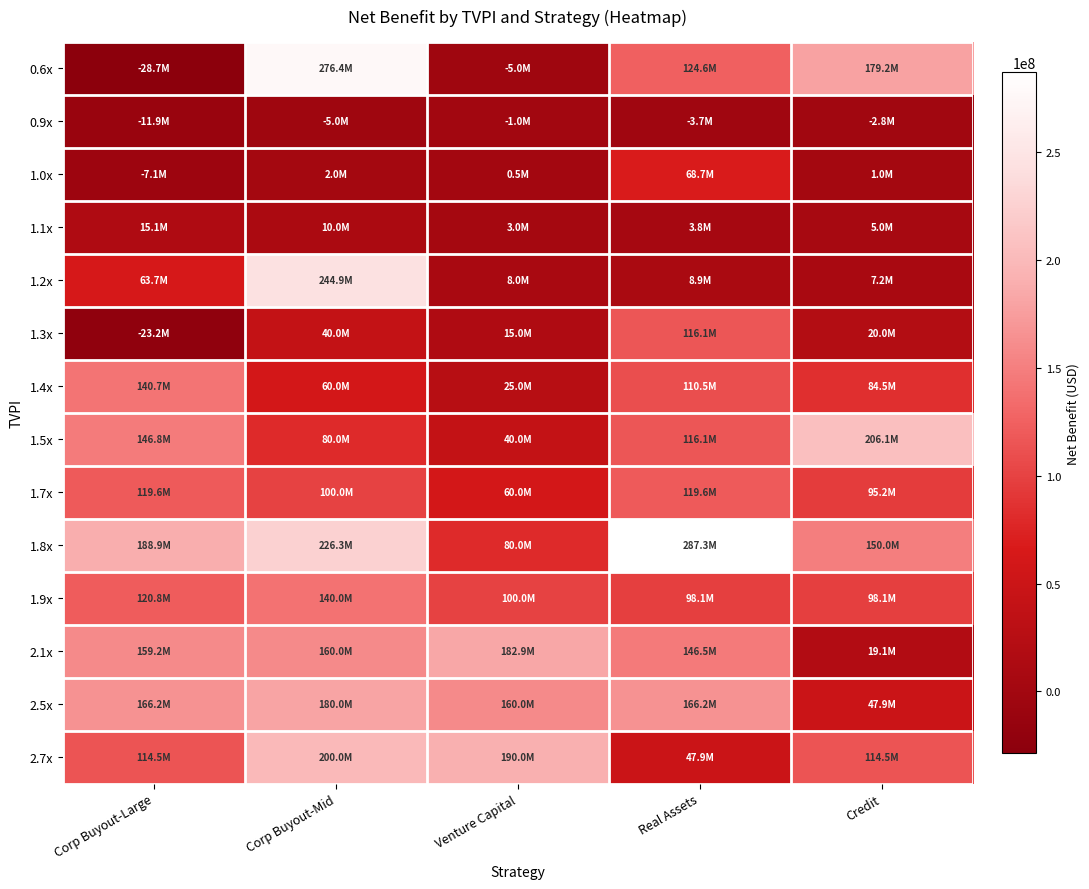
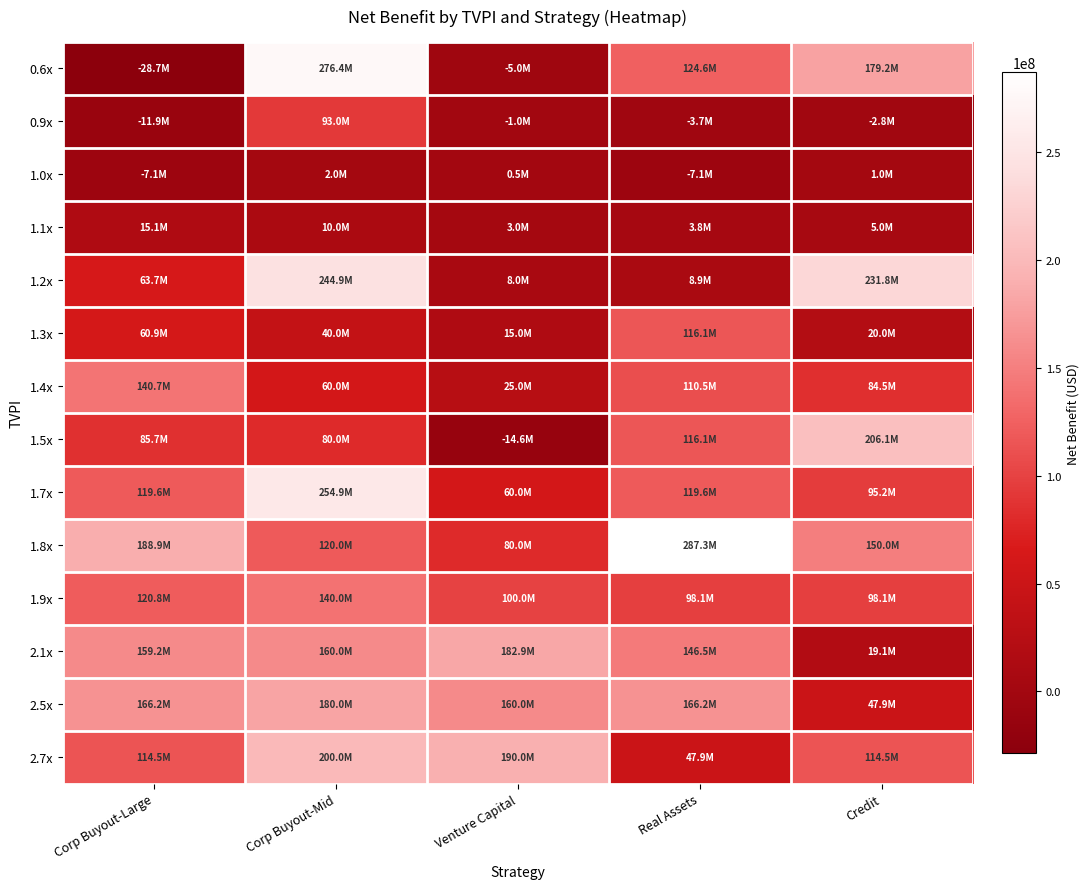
  {
    "0.6x": {
      "Corp Buyout-Large": "-28.7M",
      "Corp Buyout-Mid": "276.4M",
      "Venture Capital": "-5.0M",
      "Real Assets": "124.6M",
      "Credit": "179.2M"
    },
    "0.9x": {
      "Corp Buyout-Large": "-11.9M",
-     "Corp Buyout-Mid": "-5.0M",
+     "Corp Buyout-Mid": "93.0M",
      "Venture Capital": "-1.0M",
      "Real Assets": "-3.7M",
      "Credit": "-2.8M"
    },
    "1.0x": {
      "Corp Buyout-Large": "-7.1M",
      "Corp Buyout-Mid": "2.0M",
      "Venture Capital": "0.5M",
-     "Real Assets": "68.7M",
+     "Real Assets": "-7.1M",
      "Credit": "1.0M"
    },
    "1.1x": {
      "Corp Buyout-Large": "15.1M",
      "Corp Buyout-Mid": "10.0M",
      "Venture Capital": "3.0M",
      "Real Assets": "3.8M",
      "Credit": "5.0M"
    },
    "1.2x": {
      "Corp Buyout-Large": "63.7M",
      "Corp Buyout-Mid": "244.9M",
      "Venture Capital": "8.0M",
      "Real Assets": "8.9M",
-     "Credit": "7.2M"
+     "Credit": "231.8M"
    },
    "1.3x": {
-     "Corp Buyout-Large": "-23.2M",
+     "Corp Buyout-Large": "60.9M",
      "Corp Buyout-Mid": "40.0M",
      "Venture Capital": "15.0M",
      "Real Assets": "116.1M",
      "Credit": "20.0M"
    },
    "1.4x": {
      "Corp Buyout-Large": "140.7M",
      "Corp Buyout-Mid": "60.0M",
      "Venture Capital": "25.0M",
      "Real Assets": "110.5M",
      "Credit": "84.5M"
    },
    "1.5x": {
-     "Corp Buyout-Large": "146.8M",
+     "Corp Buyout-Large": "85.7M",
      "Corp Buyout-Mid": "80.0M",
-     "Venture Capital": "40.0M",
+     "Venture Capital": "-14.6M",
      "Real Assets": "116.1M",
      "Credit": "206.1M"
    },
    "1.7x": {
      "Corp Buyout-Large": "119.6M",
-     "Corp Buyout-Mid": "100.0M",
+     "Corp Buyout-Mid": "254.9M",
      "Venture Capital": "60.0M",
      "Real Assets": "119.6M",
      "Credit": "95.2M"
    },
    "1.8x": {
      "Corp Buyout-Large": "188.9M",
-     "Corp Buyout-Mid": "226.3M",
+     "Corp Buyout-Mid": "120.0M",
      "Venture Capital": "80.0M",
      "Real Assets": "287.3M",
      "Credit": "150.0M"
    },
    "1.9x": {
      "Corp Buyout-Large": "120.8M",
      "Corp Buyout-Mid": "140.0M",
      "Venture Capital": "100.0M",
      "Real Assets": "98.1M",
      "Credit": "98.1M"
    },
    "2.1x": {
      "Corp Buyout-Large": "159.2M",
      "Corp Buyout-Mid": "160.0M",
      "Venture Capital": "182.9M",
      "Real Assets": "146.5M",
      "Credit": "19.1M"
    },
    "2.5x": {
      "Corp Buyout-Large": "166.2M",
      "Corp Buyout-Mid": "180.0M",
      "Venture Capital": "160.0M",
      "Real Assets": "166.2M",
      "Credit": "47.9M"
    },
    "2.7x": {
      "Corp Buyout-Large": "114.5M",
      "Corp Buyout-Mid": "200.0M",
      "Venture Capital": "190.0M",
      "Real Assets": "47.9M",
      "Credit": "114.5M"
    }
  }
